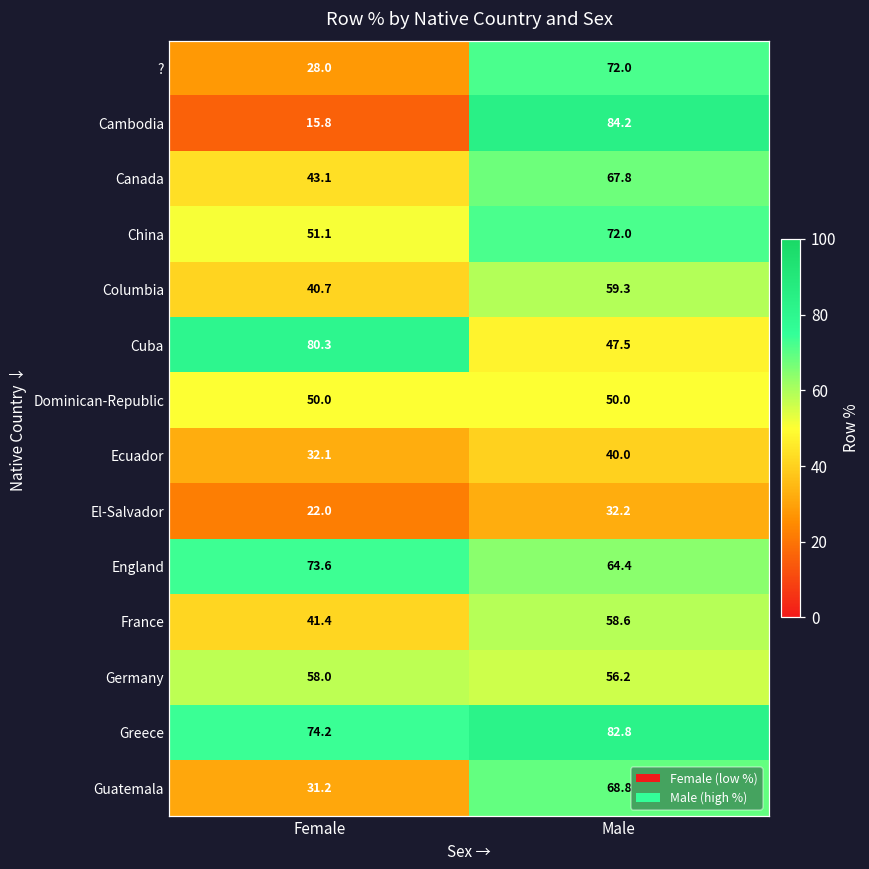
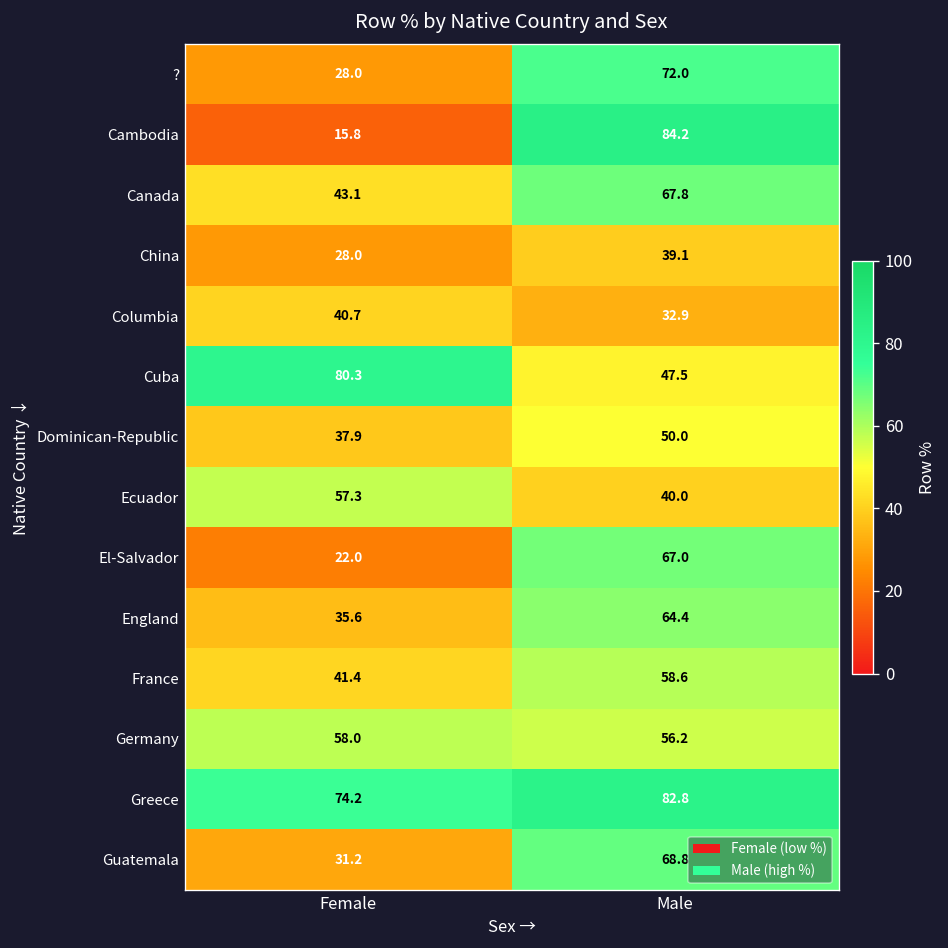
  {
    "?": {
      "Female": 28.0,
      "Male": 72.0
    },
    "Cambodia": {
      "Female": 15.8,
      "Male": 84.2
    },
    "Canada": {
      "Female": 43.1,
      "Male": 67.8
    },
    "China": {
-     "Female": 51.1,
-     "Male": 72.0
+     "Female": 28.0,
+     "Male": 39.1
    },
    "Columbia": {
      "Female": 40.7,
-     "Male": 59.3
+     "Male": 32.9
    },
    "Cuba": {
      "Female": 80.3,
      "Male": 47.5
    },
    "Dominican-Republic": {
-     "Female": 50.0,
+     "Female": 37.9,
      "Male": 50.0
    },
    "Ecuador": {
-     "Female": 32.1,
+     "Female": 57.3,
      "Male": 40.0
    },
    "El-Salvador": {
      "Female": 22.0,
-     "Male": 32.2
+     "Male": 67.0
    },
    "England": {
-     "Female": 73.6,
+     "Female": 35.6,
      "Male": 64.4
    },
    "France": {
      "Female": 41.4,
      "Male": 58.6
    },
    "Germany": {
      "Female": 58.0,
      "Male": 56.2
    },
    "Greece": {
      "Female": 74.2,
      "Male": 82.8
    },
    "Guatemala": {
      "Female": 31.2
    }
  }
